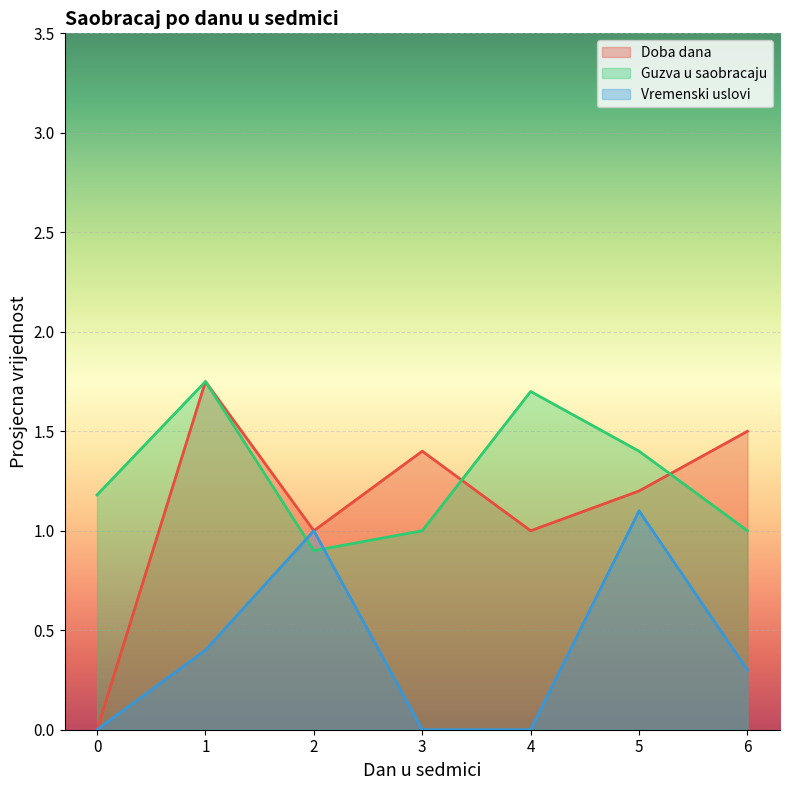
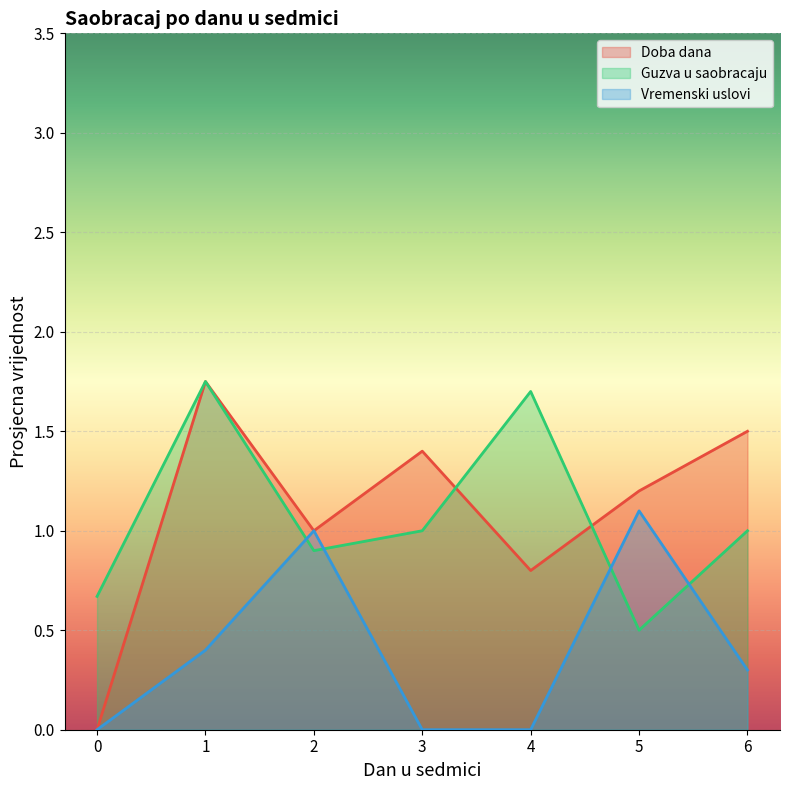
  {
    "Doba dana": {
      "3": 1.4,
-     "4": 1.0,
+     "4": 0.8,
      "5": 1.2,
      "6": 1.5
    },
    "Guzva u saobracaju": {
-     "0": 1.18,
+     "0": 0.67,
      "2": 0.90,
      "3": 1.00,
      "4": 1.70,
-     "5": 1.4,
+     "5": 0.5,
      "6": 1.00
    },
    "Vremenski uslovi": {
      "1": 0.40,
      "3": 0.00,
      "4": 0.00,
      "5": 1.10,
      "6": 0.30
    }
  }
